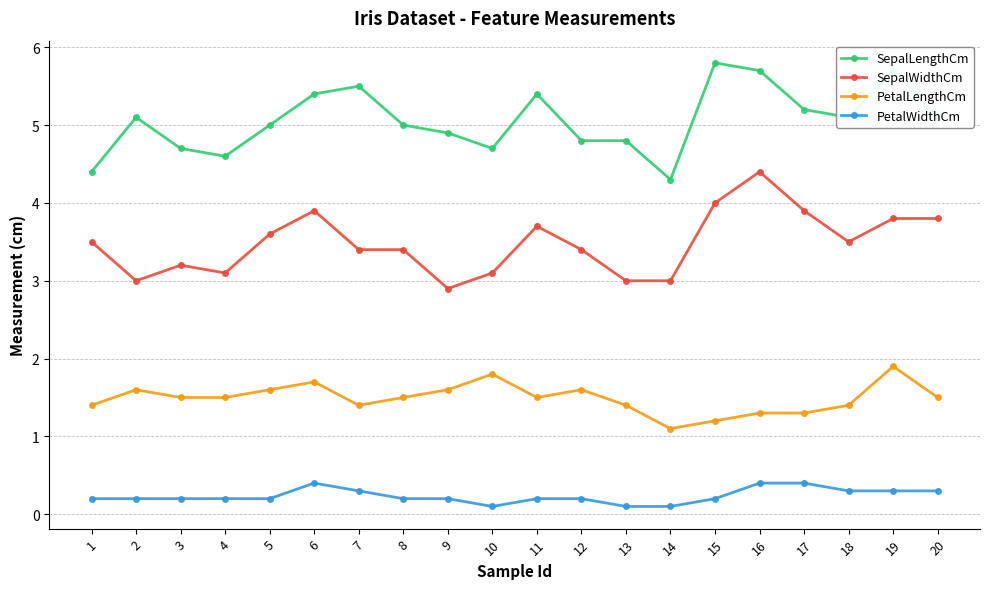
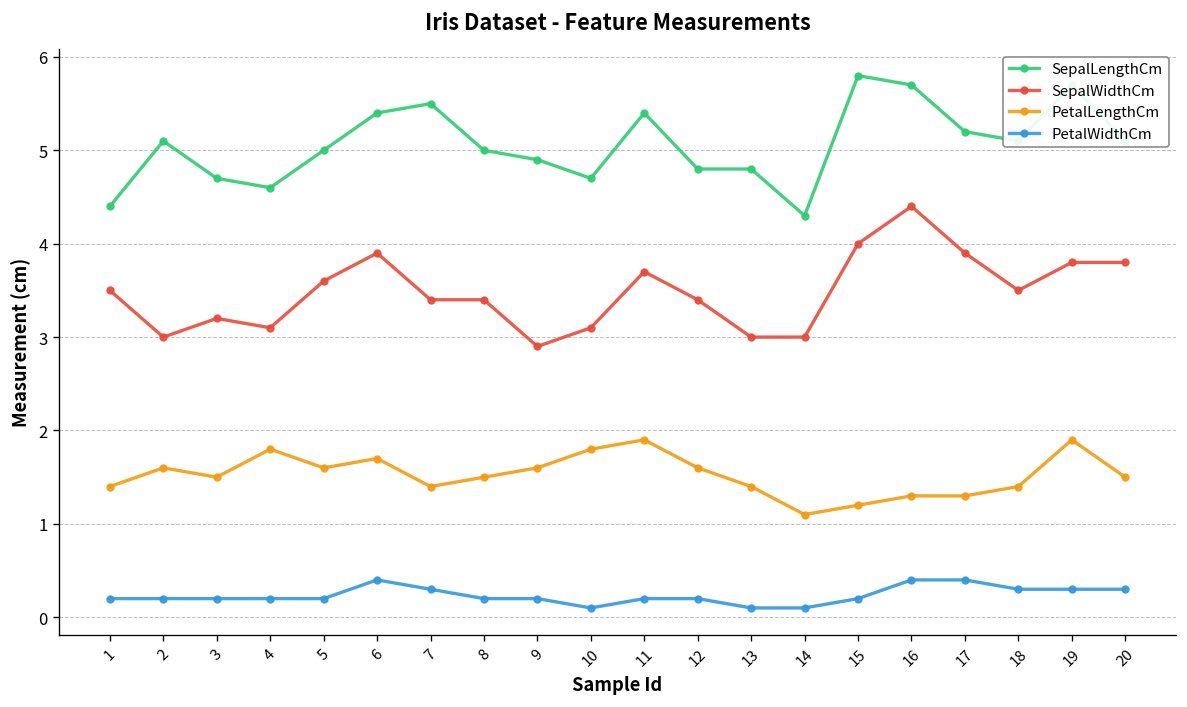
  {
    "SepalLengthCm": {
      "1": 4.4,
      "2": 5.1,
      "3": 4.7,
      "4": 4.6,
      "5": 5.0,
      "6": 5.4,
      "7": 5.5,
      "8": 5.0,
      "9": 4.9,
      "10": 4.7,
      "11": 5.4,
      "12": 4.8,
      "13": 4.8,
      "14": 4.3,
      "15": 5.8,
      "16": 5.7,
      "17": 5.2
    },
    "SepalWidthCm": {
      "1": 3.5,
      "2": 3.0,
      "3": 3.2,
      "4": 3.1,
      "5": 3.6,
      "6": 3.9,
      "7": 3.4,
      "8": 3.4,
      "9": 2.9,
      "10": 3.1,
      "11": 3.7,
      "12": 3.4,
      "13": 3.0,
      "14": 3.0,
      "15": 4.0,
      "16": 4.4,
      "17": 3.9,
      "18": 3.5,
      "19": 3.8,
      "20": 3.8
    },
    "PetalLengthCm": {
      "1": 1.4,
      "2": 1.6,
      "3": 1.5,
-     "4": 1.5,
+     "4": 1.8,
      "5": 1.6,
      "6": 1.7,
      "7": 1.4,
      "8": 1.5,
      "9": 1.6,
      "10": 1.8,
-     "11": 1.5,
+     "11": 1.9,
      "12": 1.6,
      "13": 1.4,
      "14": 1.1,
      "15": 1.2,
      "16": 1.3,
      "17": 1.3,
      "18": 1.4,
      "19": 1.9,
      "20": 1.5
    },
    "PetalWidthCm": {
      "1": 0.2,
      "2": 0.2,
      "3": 0.2,
      "4": 0.2,
      "5": 0.2,
      "6": 0.4,
      "7": 0.3,
      "8": 0.2,
      "9": 0.2,
      "10": 0.1,
      "11": 0.2,
      "12": 0.2,
      "13": 0.1,
      "14": 0.1,
      "15": 0.2,
      "16": 0.4,
      "17": 0.4,
      "18": 0.3,
      "19": 0.3,
      "20": 0.3
    }
  }
